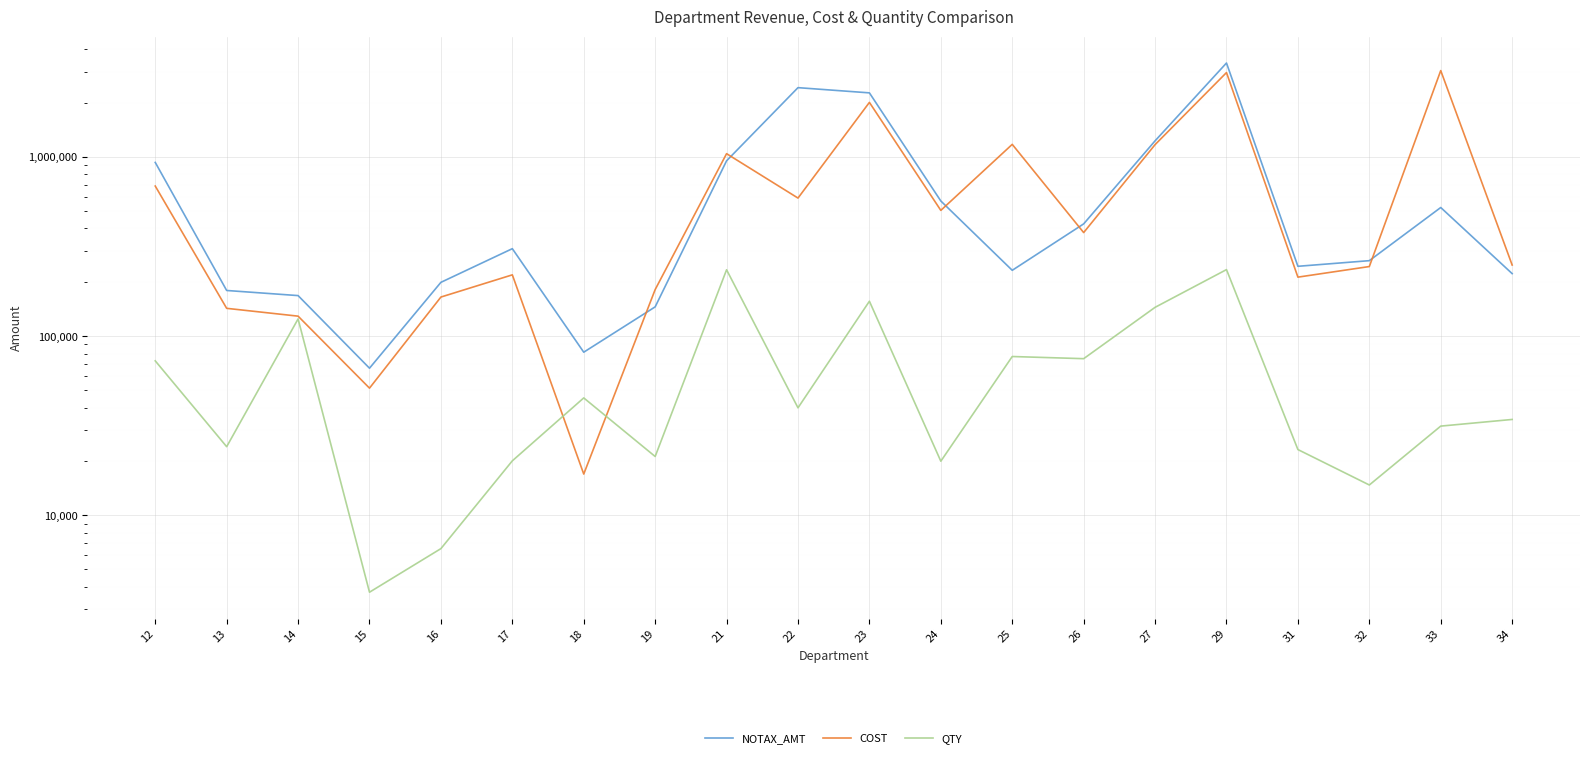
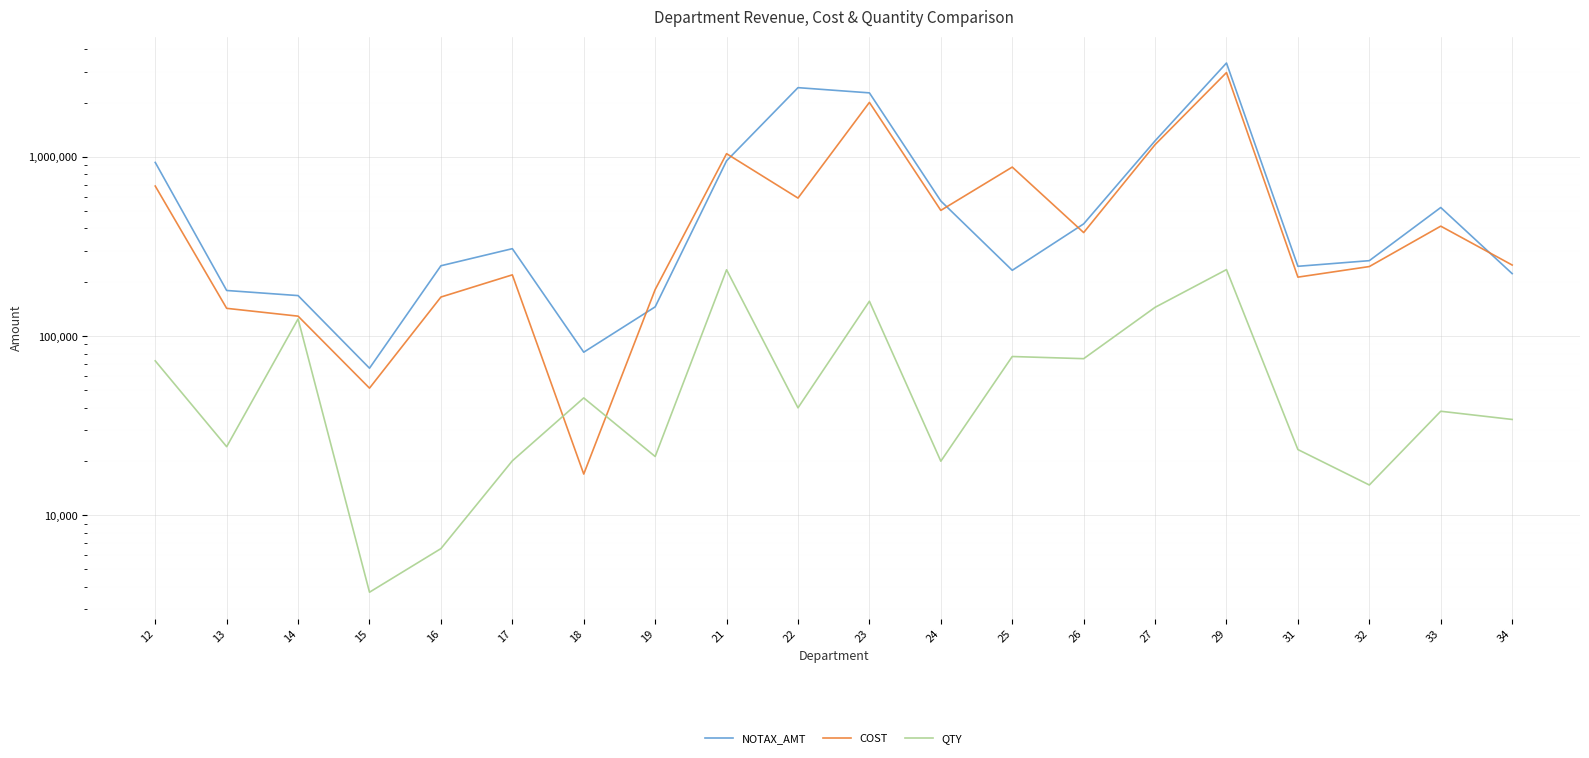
  {
    "NOTAX_AMT": {
      "12": "900,000",
      "13": "180,000",
      "14": "170,000",
      "15": "66,000",
-     "16": "200,000",
+     "16": "250,000",
      "17": "310,000",
      "18": "80,000",
      "19": "150,000",
      "21": "1,000,000",
      "22": "2,400,000",
      "23": "2,300,000",
      "24": "570,000",
      "25": "230,000",
      "26": "420,000",
      "27": "1,200,000",
      "29": "3,400,000",
      "31": "250,000",
      "32": "260,000",
      "33": "520,000",
      "34": "220,000"
    },
    "COST": {
      "12": "690,000",
      "13": "140,000",
      "14": "130,000",
      "15": "51,000",
      "16": "170,000",
      "17": "220,000",
      "18": "17,000",
      "19": "180,000",
      "21": "1,000,000",
      "22": "590,000",
      "23": "2,000,000",
      "24": "500,000",
-     "25": "1,200,000",
+     "25": "900,000",
      "26": "380,000",
      "27": "1,200,000",
      "29": "3,000,000",
      "31": "210,000",
      "32": "240,000",
-     "33": "3,000,000",
+     "33": "410,000",
      "34": "250,000"
    },
    "QTY": {
      "12": "73,000",
      "13": "24,000",
      "14": "120,000",
      "15": "3,700",
      "16": "6,500",
      "17": "20,000",
      "18": "45,000",
      "19": "21,000",
      "21": "230,000",
      "22": "40,000",
      "23": "160,000",
      "24": "20,000",
      "25": "77,000",
      "26": "75,000",
      "27": "140,000",
      "29": "240,000",
      "31": "23,000",
      "32": "15,000",
-     "33": "31,000",
+     "33": "38,000",
      "34": "34,000"
    }
  }
